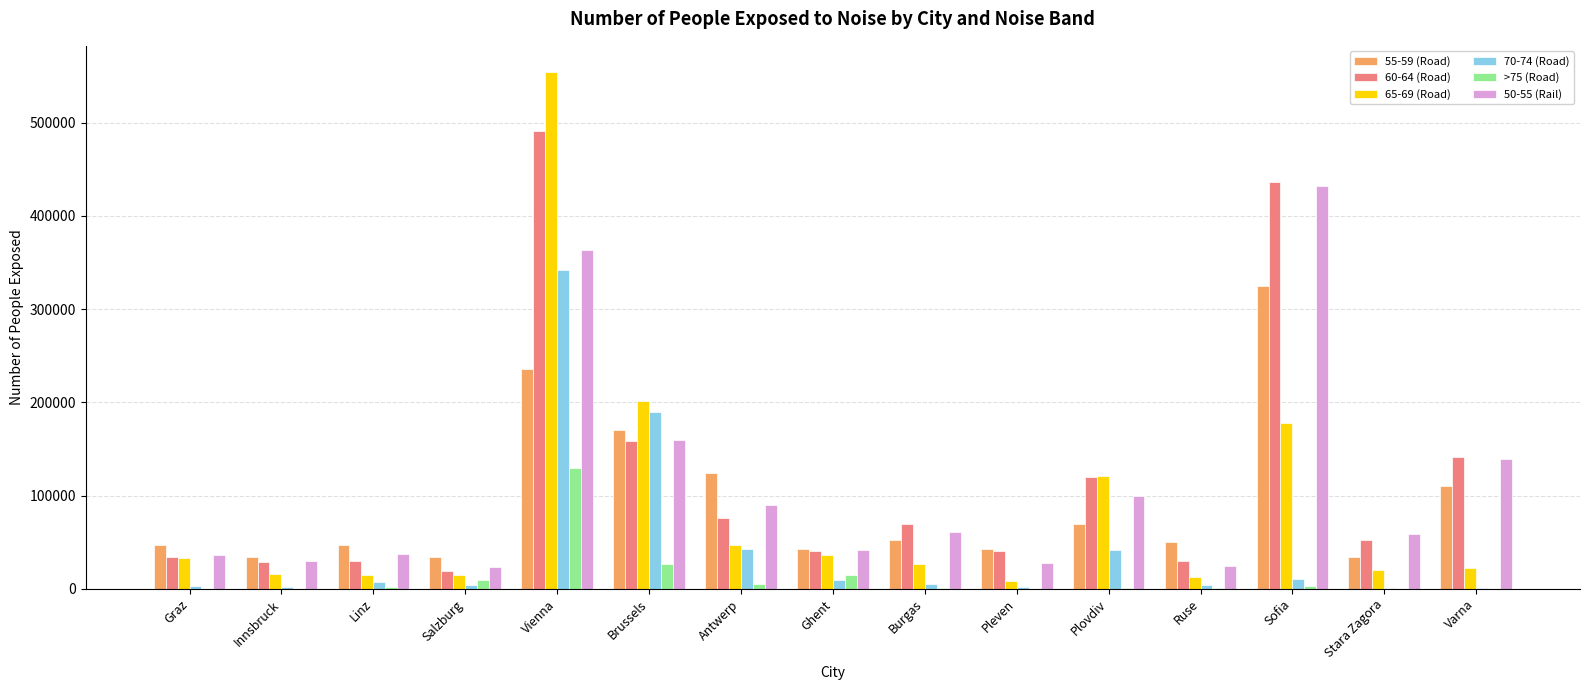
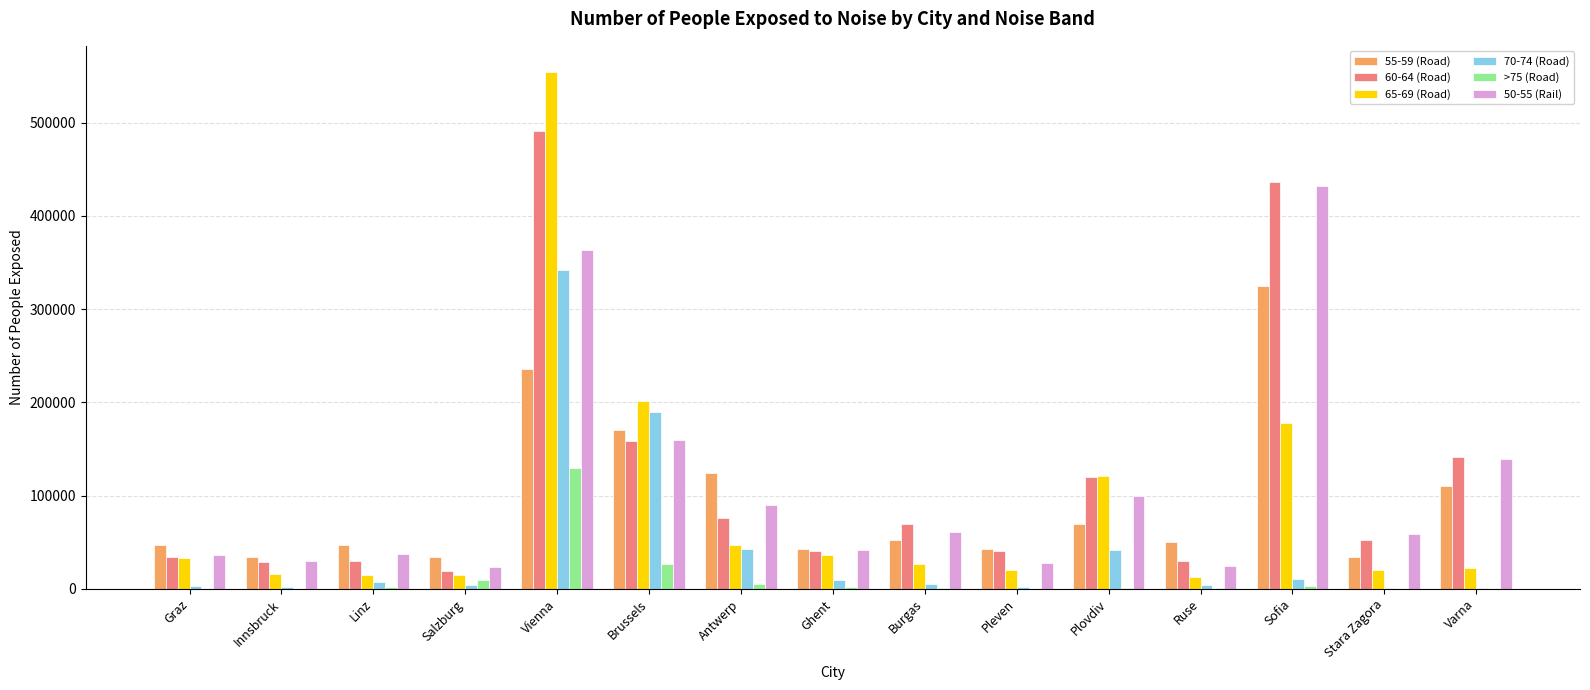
  {
    "65-69 (Road)": {
      "Graz": 30000,
      "Innsbruck": 20000,
      "Linz": 20000,
      "Salzburg": 10000,
      "Vienna": 550000,
      "Brussels": 200000,
      "Antwerp": 50000,
      "Ghent": 40000,
      "Burgas": 30000,
-     "Pleven": 10000,
+     "Pleven": 20000,
      "Plovdiv": 120000,
      "Ruse": 10000,
      "Sofia": 180000,
      "Stara Zagora": 20000,
      "Varna": 20000
    },
    "70-74 (Road)": {
      "Linz": 10000,
      "Salzburg": 0,
      "Vienna": 340000,
      "Brussels": 190000,
      "Antwerp": 40000,
      "Ghent": 10000,
      "Burgas": 0,
      "Plovdiv": 40000,
      "Ruse": 0,
      "Sofia": 10000
    },
    ">75 (Road)": {
      "Graz": 0,
      "Innsbruck": 0,
      "Salzburg": 10000,
      "Vienna": 130000,
      "Brussels": 30000,
      "Antwerp": 10000,
-     "Ghent": 20000,
+     "Ghent": 0,
      "Pleven": 0,
      "Sofia": 0,
      "Stara Zagora": 0
    },
    "50-55 (Rail)": {
      "Graz": 40000,
      "Innsbruck": 30000,
      "Linz": 40000,
      "Salzburg": 20000,
      "Vienna": 360000,
      "Brussels": 160000,
      "Antwerp": 90000,
      "Ghent": 40000,
      "Burgas": 60000,
      "Pleven": 30000,
      "Plovdiv": 100000,
      "Ruse": 20000,
      "Sofia": 430000,
      "Stara Zagora": 60000,
      "Varna": 140000
    }
  }
